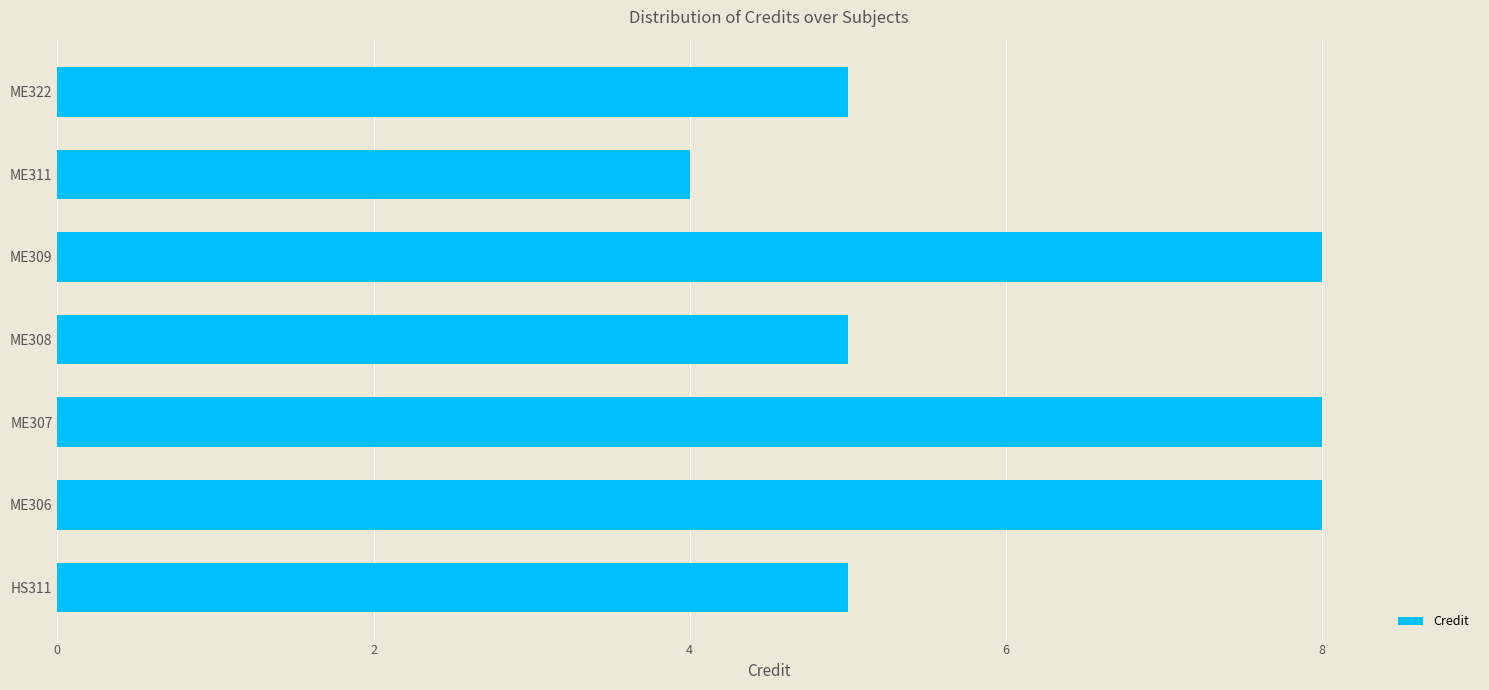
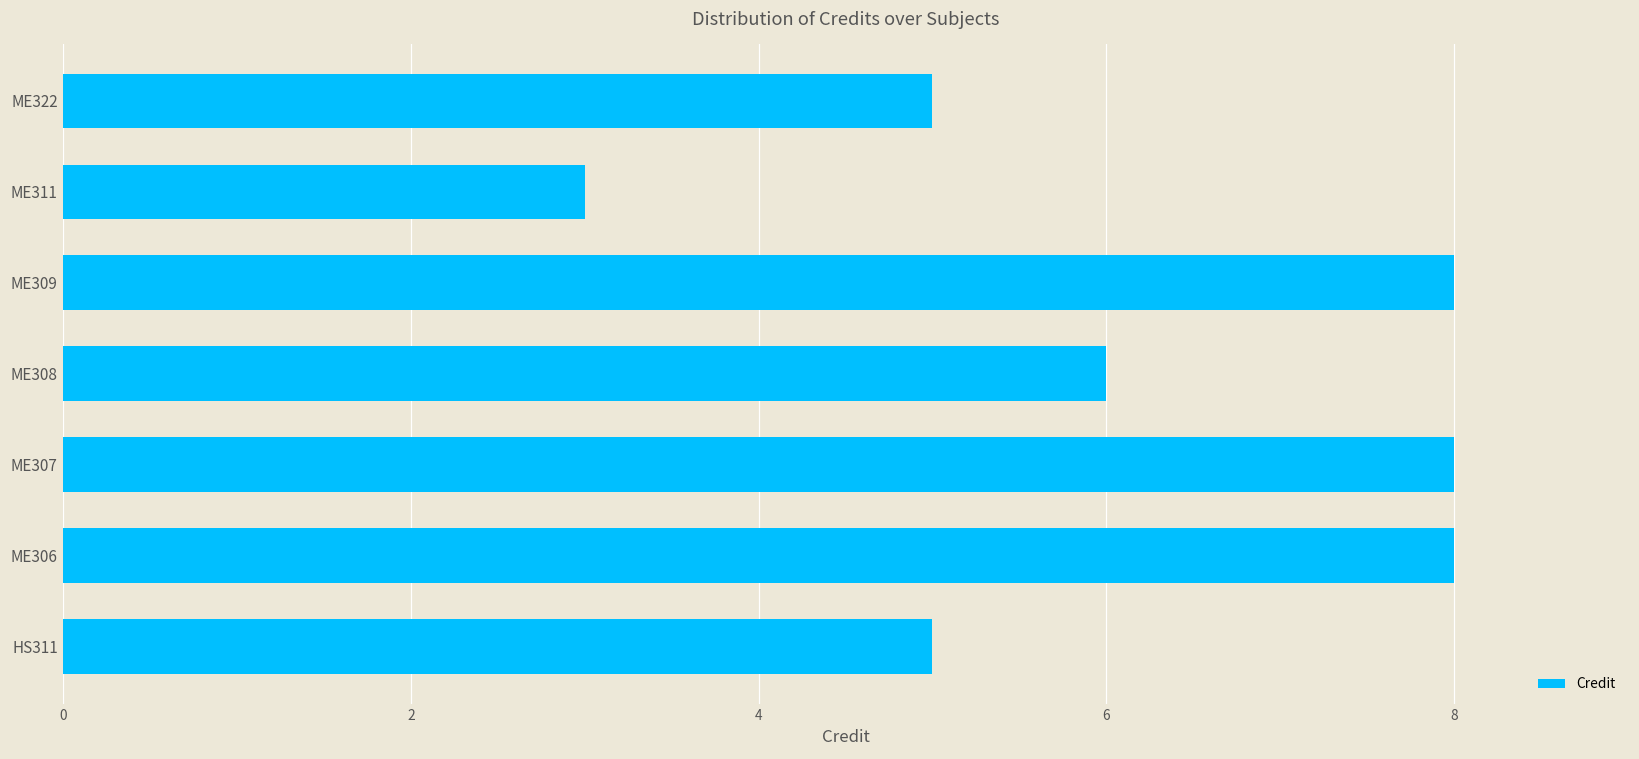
  {
    "ME322": 5,
-   "ME311": 4,
+   "ME311": 3,
    "ME309": 8,
-   "ME308": 5,
+   "ME308": 6,
    "ME307": 8,
    "ME306": 8,
    "HS311": 5
  }
